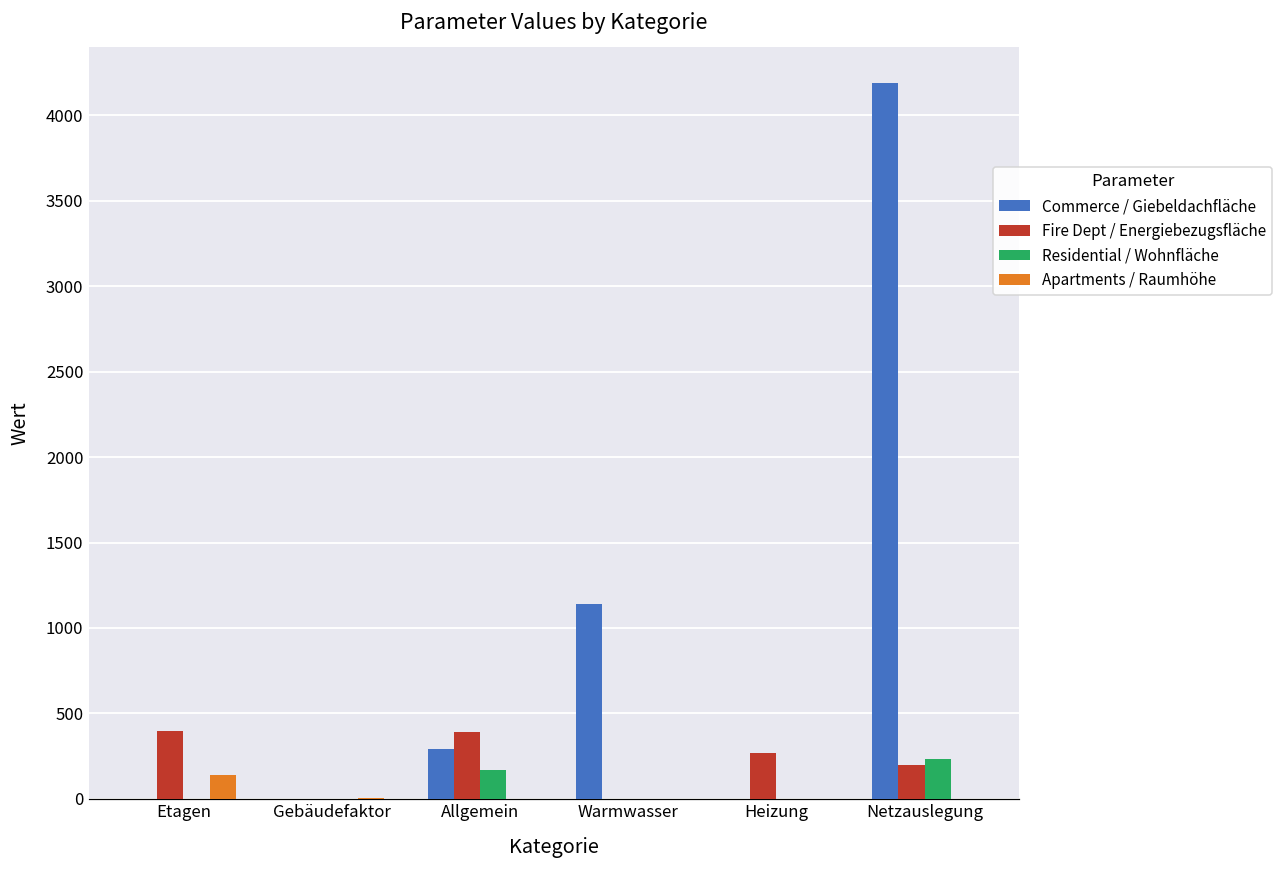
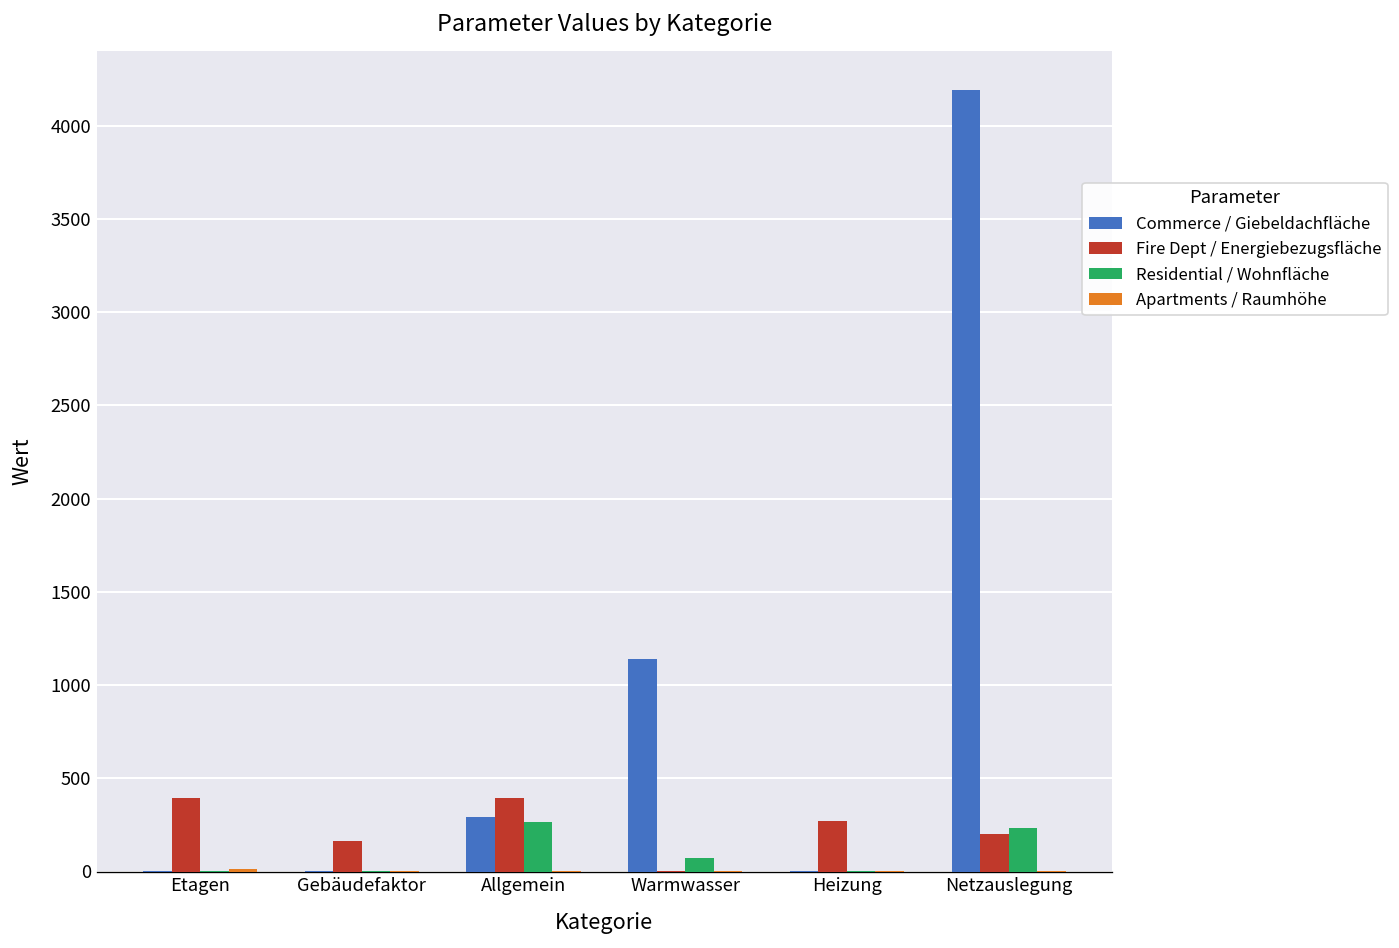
  {
    "Commerce / Giebeldachfläche": {
      "Allgemein": 290,
      "Warmwasser": 1140,
      "Netzauslegung": 4190
    },
    "Fire Dept / Energiebezugsfläche": {
      "Etagen": 400,
-     "Gebäudefaktor": 0,
+     "Gebäudefaktor": 160,
      "Allgemein": 390,
      "Heizung": 270,
      "Netzauslegung": 200
    },
    "Residential / Wohnfläche": {
-     "Allgemein": 170,
-     "Warmwasser": 0,
+     "Allgemein": 270,
+     "Warmwasser": 70,
      "Netzauslegung": 230
    },
    "Apartments / Raumhöhe": {
-     "Etagen": 140
+     "Etagen": 10
    }
  }
